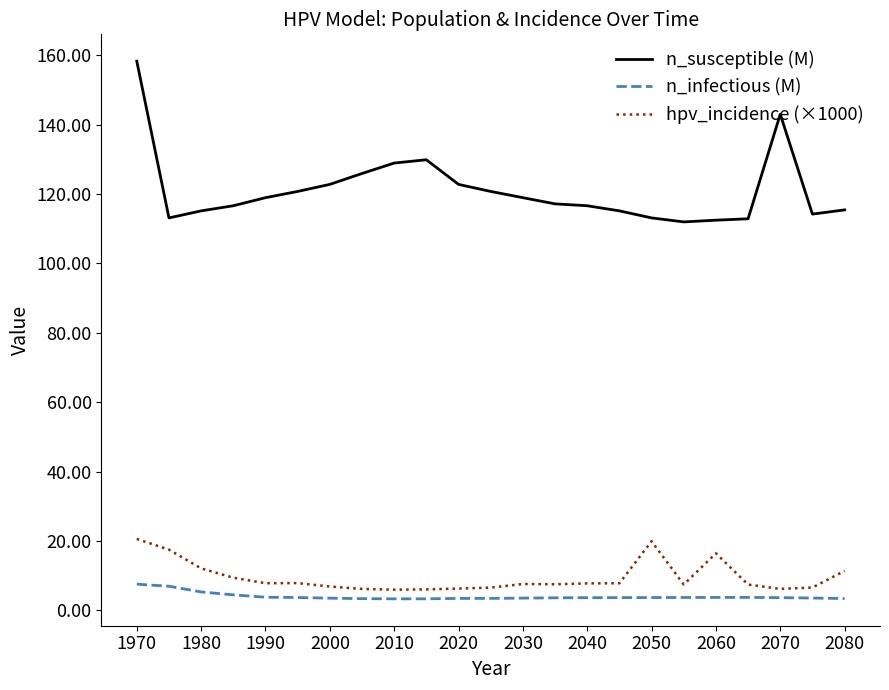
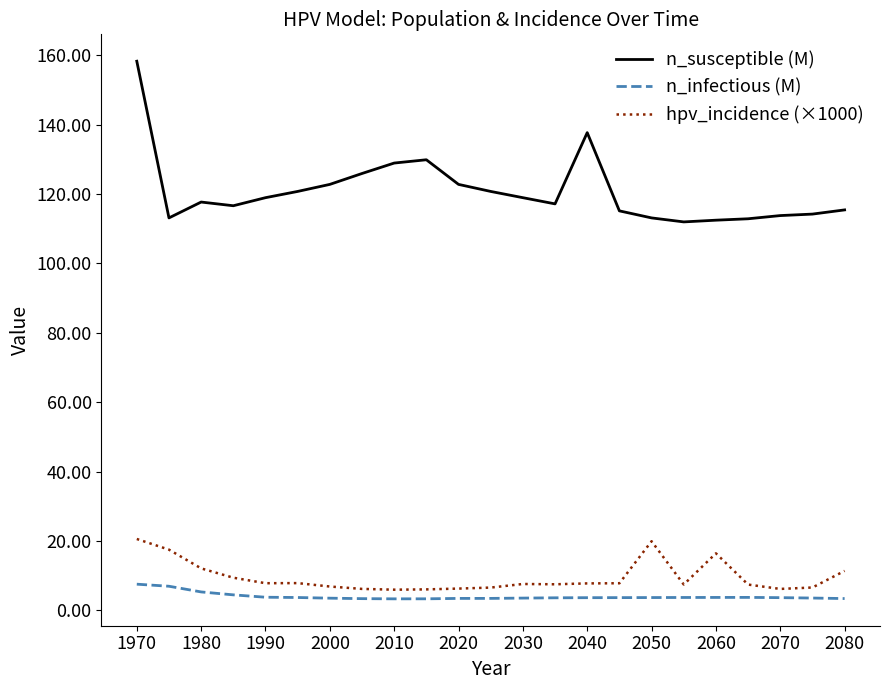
  {
    "n_susceptible (M)": {
      "1970": 158,
-     "1980": 115,
+     "1980": 118,
      "1990": 119,
      "2000": 123,
      "2010": 129,
      "2020": 123,
      "2030": 119,
-     "2040": 117,
+     "2040": 138,
      "2050": 113,
      "2060": 112,
-     "2070": 143,
+     "2070": 114,
      "2080": 115
    },
    "n_infectious (M)": {
      "1970": 8,
      "1980": 5,
      "1990": 4,
      "2000": 4,
      "2010": 3,
      "2020": 3,
      "2030": 4,
      "2040": 4,
      "2050": 4,
      "2060": 4,
      "2070": 4,
      "2080": 3
    },
    "hpv_incidence (×1000)": {
      "1970": 21,
      "1980": 12,
      "1990": 8,
      "2000": 7,
      "2010": 6,
      "2020": 6,
      "2030": 8,
      "2040": 8,
      "2050": 20,
      "2060": 16,
      "2070": 6,
      "2080": 11
    }
  }
